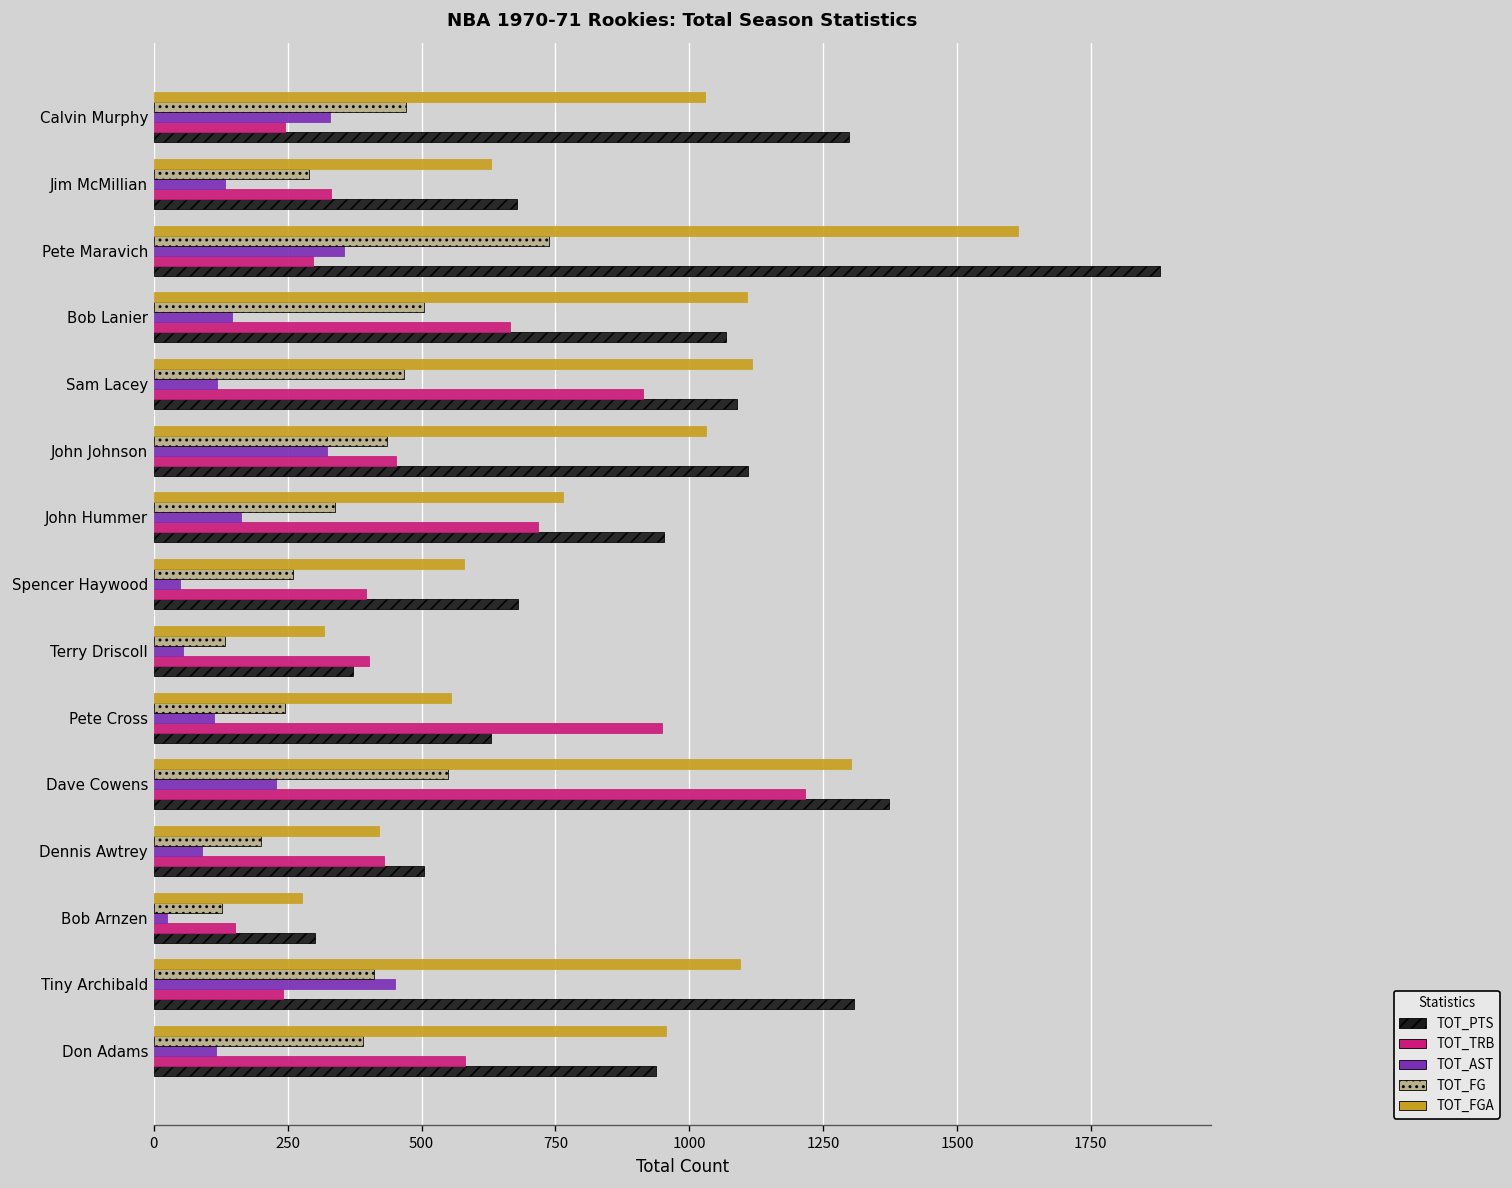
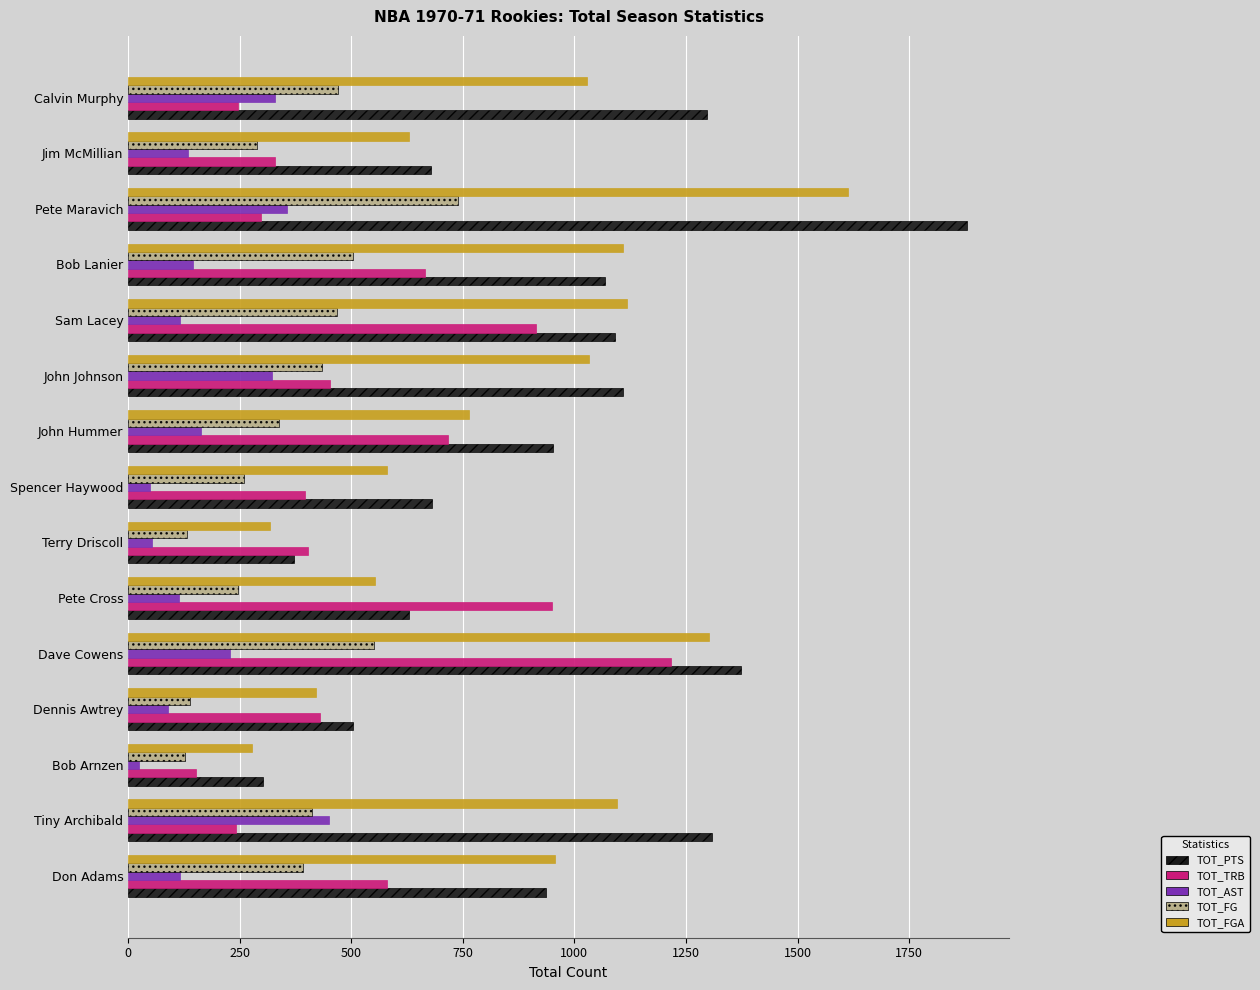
  {
    "TOT_PTS": {
      "Calvin Murphy": 1300,
      "Jim McMillian": 680,
      "Pete Maravich": 1880,
      "Bob Lanier": 1070,
      "Sam Lacey": 1090,
      "John Johnson": 1110,
      "John Hummer": 950,
      "Spencer Haywood": 680,
      "Terry Driscoll": 370,
      "Pete Cross": 630,
      "Dave Cowens": 1370,
      "Dennis Awtrey": 500,
      "Bob Arnzen": 300,
      "Tiny Archibald": 1310,
      "Don Adams": 940
    },
    "TOT_TRB": {
      "Calvin Murphy": 250,
      "Jim McMillian": 330,
      "Pete Maravich": 300,
      "Bob Lanier": 670,
      "Sam Lacey": 910,
      "John Johnson": 450,
      "John Hummer": 720,
      "Spencer Haywood": 400,
      "Terry Driscoll": 400,
      "Pete Cross": 950,
      "Dave Cowens": 1220,
      "Dennis Awtrey": 430,
      "Bob Arnzen": 150,
      "Tiny Archibald": 240,
      "Don Adams": 580
    },
    "TOT_AST": {
      "Calvin Murphy": 330,
      "Jim McMillian": 130,
      "Pete Maravich": 360,
      "Bob Lanier": 150,
      "Sam Lacey": 120,
      "John Johnson": 320,
      "John Hummer": 160,
      "Spencer Haywood": 50,
      "Terry Driscoll": 50,
      "Pete Cross": 110,
      "Dave Cowens": 230,
      "Dennis Awtrey": 90,
      "Bob Arnzen": 20,
      "Tiny Archibald": 450,
      "Don Adams": 120
    },
    "TOT_FG": {
      "Calvin Murphy": 470,
      "Jim McMillian": 290,
      "Pete Maravich": 740,
      "Bob Lanier": 500,
      "Sam Lacey": 470,
      "John Johnson": 440,
      "John Hummer": 340,
      "Spencer Haywood": 260,
      "Terry Driscoll": 130,
      "Pete Cross": 250,
      "Dave Cowens": 550,
-     "Dennis Awtrey": 200,
+     "Dennis Awtrey": 140,
      "Bob Arnzen": 130,
      "Tiny Archibald": 410,
      "Don Adams": 390
    },
    "TOT_FGA": {
      "Calvin Murphy": 1030,
      "Jim McMillian": 630,
      "Pete Maravich": 1610,
      "Bob Lanier": 1110,
      "Sam Lacey": 1120,
      "John Johnson": 1030,
      "John Hummer": 760,
      "Spencer Haywood": 580,
      "Terry Driscoll": 320,
      "Pete Cross": 550,
      "Dave Cowens": 1300,
      "Dennis Awtrey": 420,
      "Bob Arnzen": 280,
      "Tiny Archibald": 1100,
      "Don Adams": 960
    }
  }
